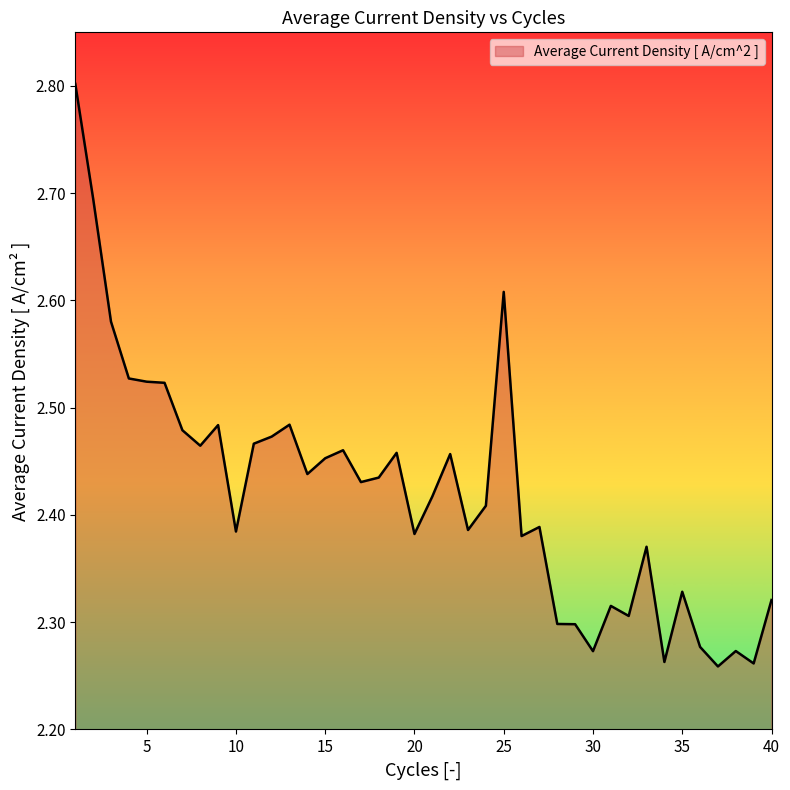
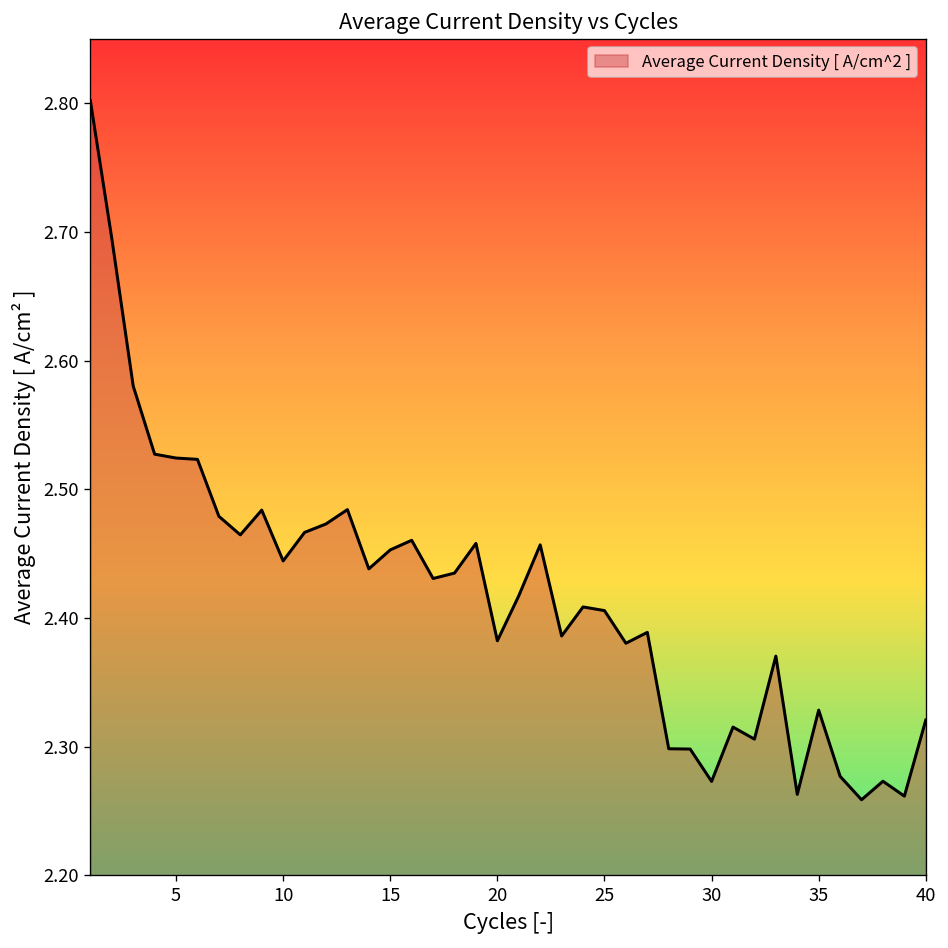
  {
    "5": 2.524,
-   "10": 2.385,
+   "10": 2.444,
    "15": 2.453,
    "20": 2.382,
-   "25": 2.608,
+   "25": 2.406,
    "30": 2.273,
    "35": 2.328,
    "40": 2.321
  }
